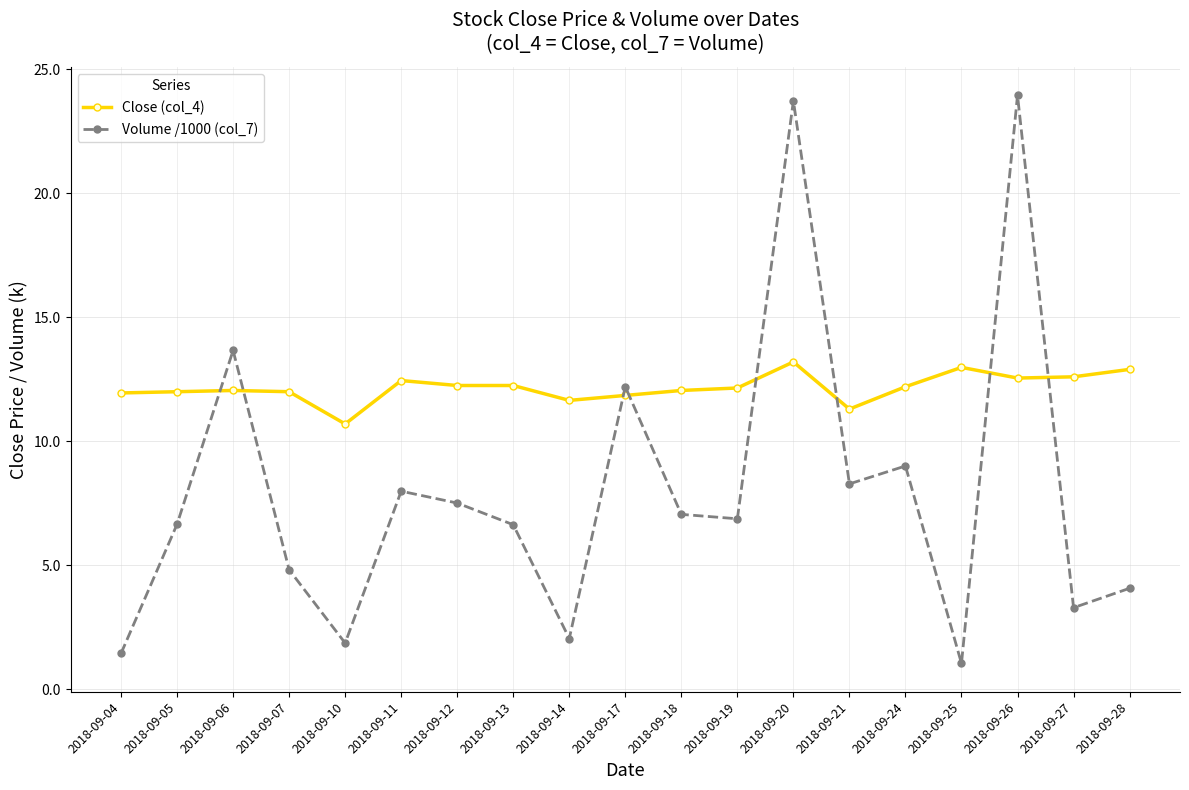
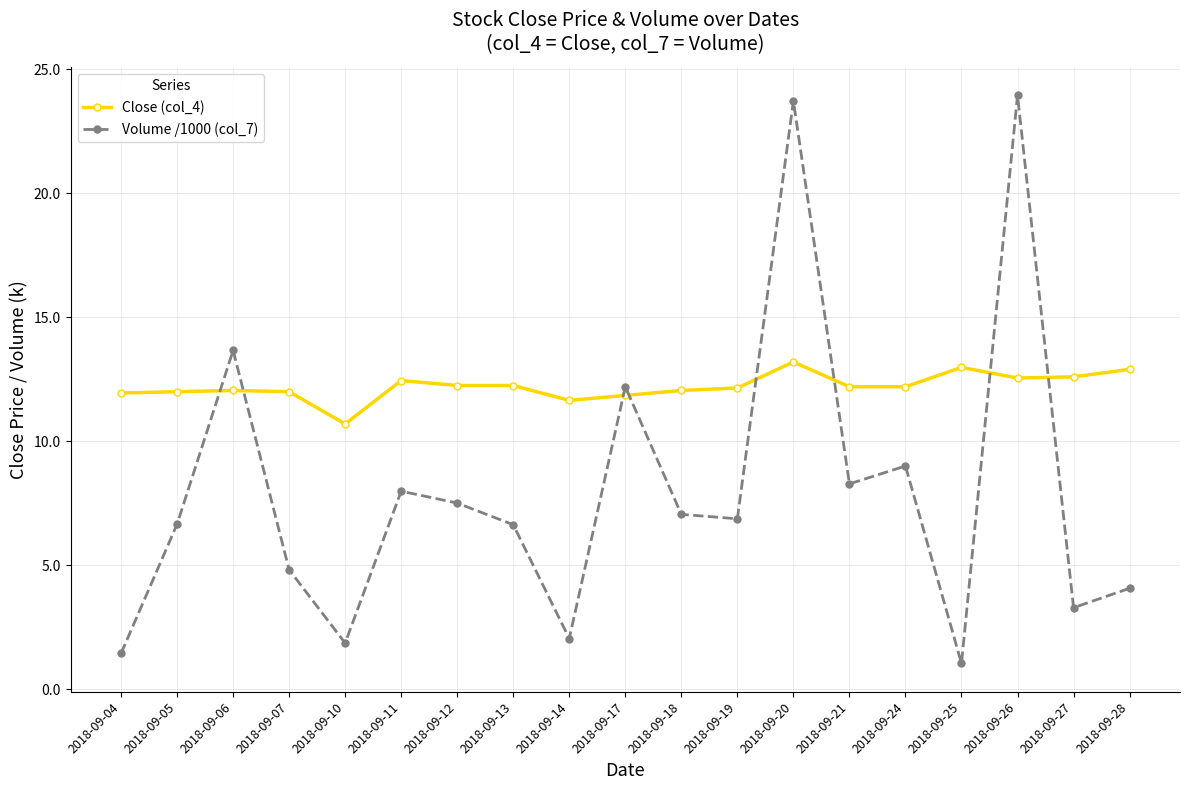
  {
    "Close (col_4)": {
      "2018-09-04": 12.0,
      "2018-09-05": 12.0,
      "2018-09-06": 12.1,
      "2018-09-07": 12.0,
      "2018-09-10": 10.7,
      "2018-09-11": 12.5,
      "2018-09-12": 12.3,
      "2018-09-13": 12.3,
      "2018-09-14": 11.7,
      "2018-09-17": 11.9,
      "2018-09-18": 12.1,
      "2018-09-19": 12.2,
      "2018-09-20": 13.2,
-     "2018-09-21": 11.3,
+     "2018-09-21": 12.2,
      "2018-09-24": 12.2,
      "2018-09-25": 13.0,
      "2018-09-26": 12.6,
      "2018-09-27": 12.6,
      "2018-09-28": 12.9
    },
    "Volume /1000 (col_7)": {
      "2018-09-04": 1.5,
      "2018-09-05": 6.7,
      "2018-09-06": 13.7,
      "2018-09-07": 4.8,
      "2018-09-10": 1.9,
      "2018-09-11": 8.0,
      "2018-09-12": 7.5,
      "2018-09-13": 6.6,
      "2018-09-14": 2.1,
      "2018-09-17": 12.2,
      "2018-09-18": 7.1,
      "2018-09-19": 6.9,
      "2018-09-20": 23.7,
      "2018-09-21": 8.3,
      "2018-09-24": 9.0,
      "2018-09-25": 1.1,
      "2018-09-26": 23.9,
      "2018-09-27": 3.3,
      "2018-09-28": 4.1
    }
  }
